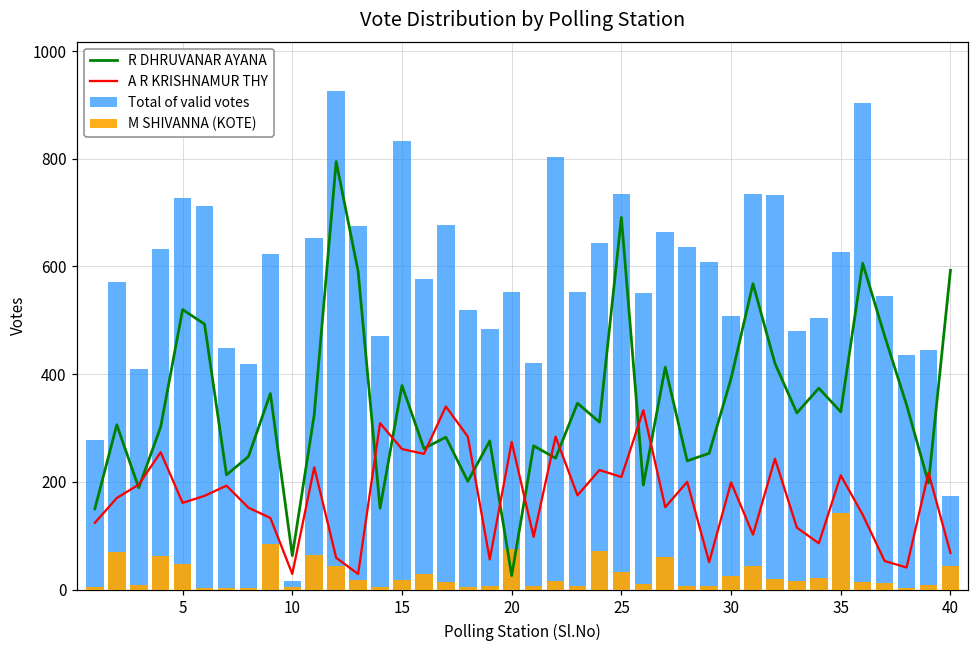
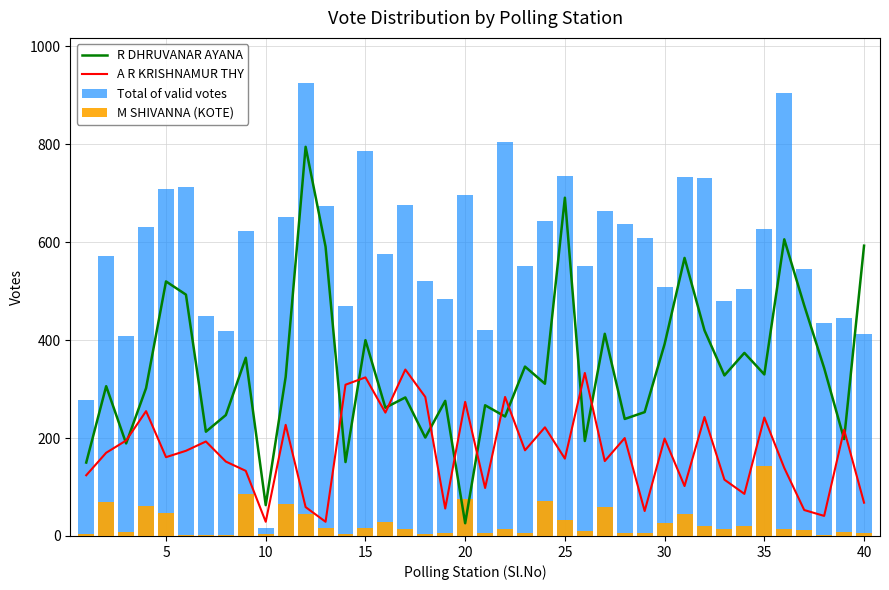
  {
    "Total of valid votes": {
-     "5": 730,
+     "5": 710,
      "10": 20,
-     "15": 830,
-     "20": 550,
+     "15": 790,
+     "20": 700,
      "25": 740,
      "30": 510,
      "35": 630,
-     "40": 170
+     "40": 410
    },
    "R DHRUVANAR AYANA": {
      "5": 520,
      "10": 60,
-     "15": 380,
+     "15": 400,
      "20": 30,
      "25": 690,
      "30": 390,
      "35": 330,
      "40": 590
    },
    "A R KRISHNAMUR THY": {
      "5": 160,
      "10": 30,
-     "15": 260,
+     "15": 320,
      "20": 270,
-     "25": 210,
+     "25": 160,
      "30": 200,
-     "35": 210,
+     "35": 240,
      "40": 70
    },
    "M SHIVANNA (KOTE)": {
-     "40": 40
+     "40": 10
    }
  }
